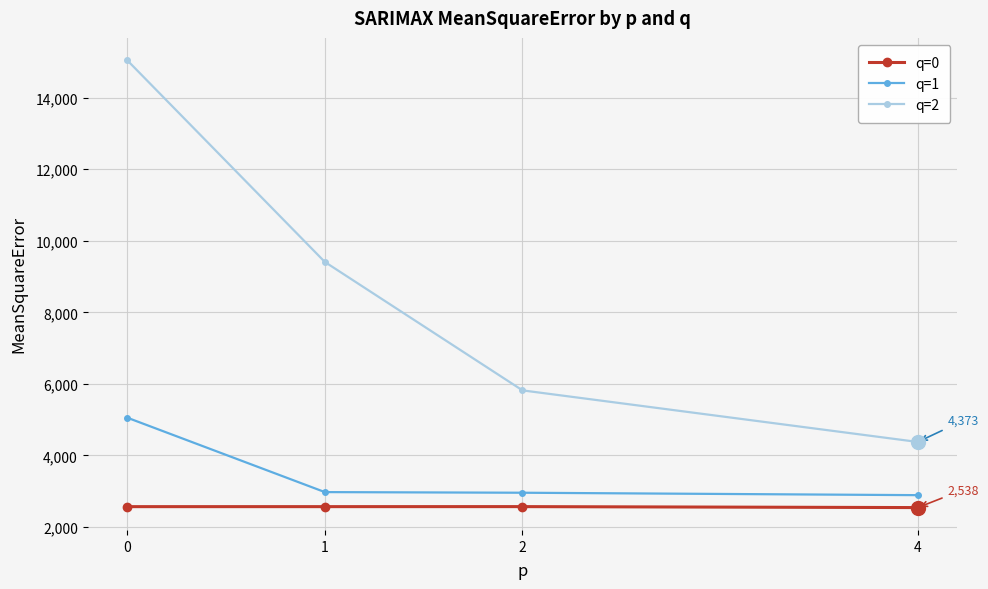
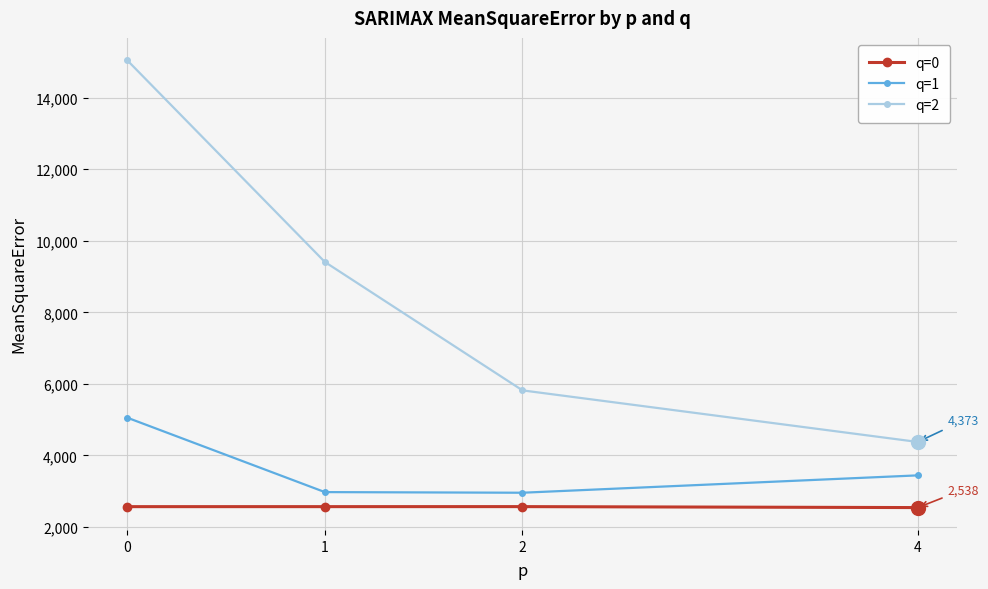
  {
    "q=1": {
      "0": "5,100",
      "1": "3,000",
      "2": "3,000",
-     "4": "2,900"
+     "4": "3,400"
    }
  }
